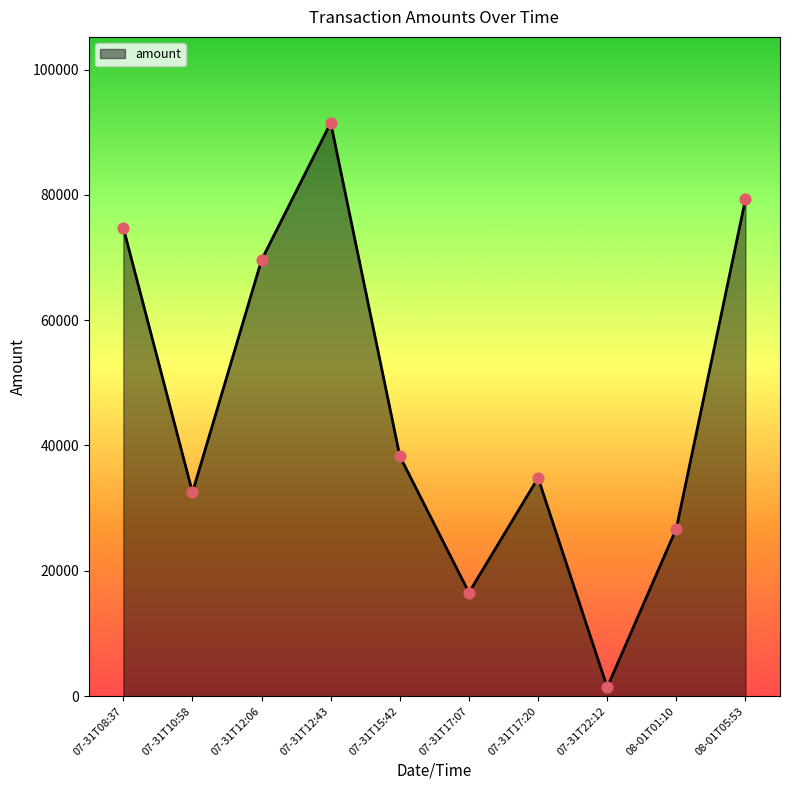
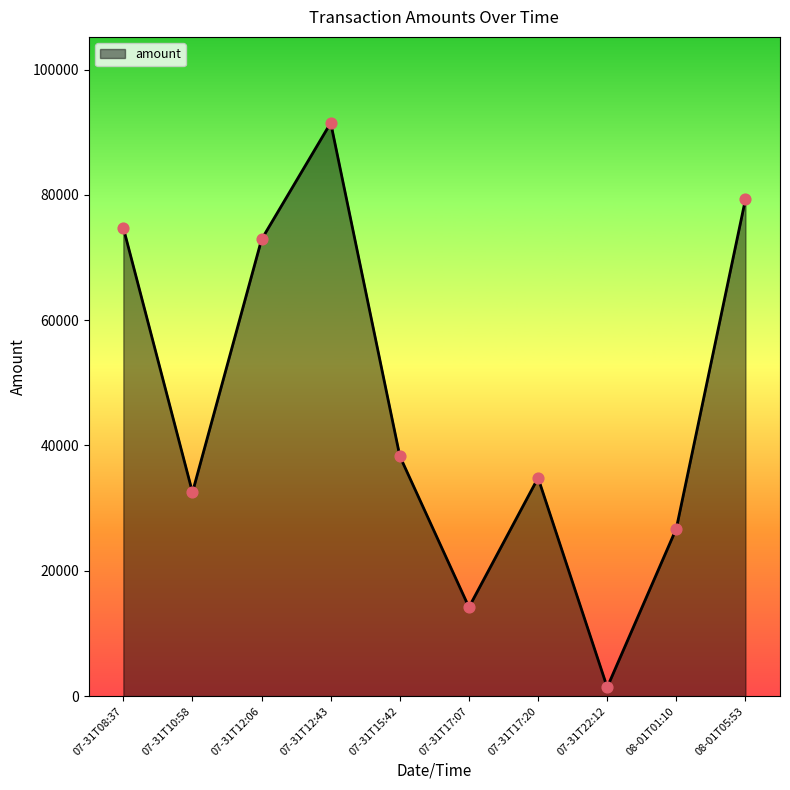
  {
    "07-31T08:37": 75000,
    "07-31T10:58": 33000,
-   "07-31T12:06": 70000,
+   "07-31T12:06": 73000,
    "07-31T12:43": 91000,
    "07-31T15:42": 38000,
-   "07-31T17:07": 17000,
+   "07-31T17:07": 14000,
    "07-31T17:20": 35000,
    "07-31T22:12": 1000,
    "08-01T01:10": 27000,
    "08-01T05:53": 79000
  }
